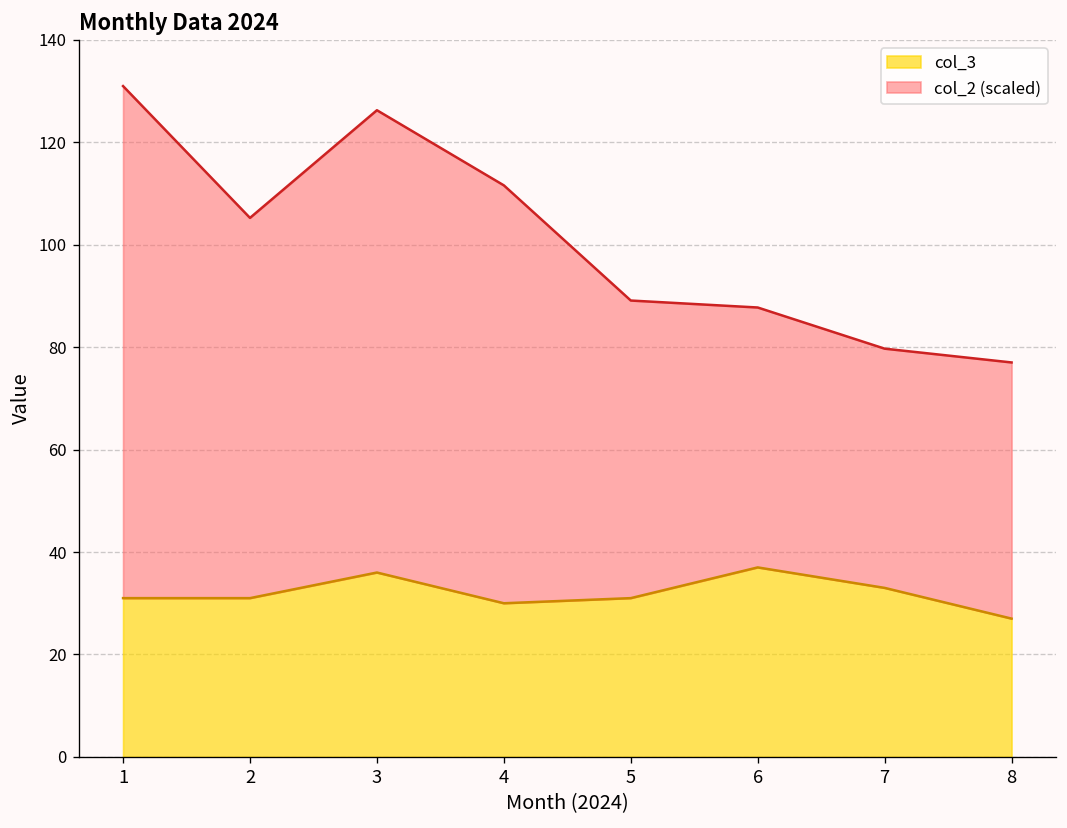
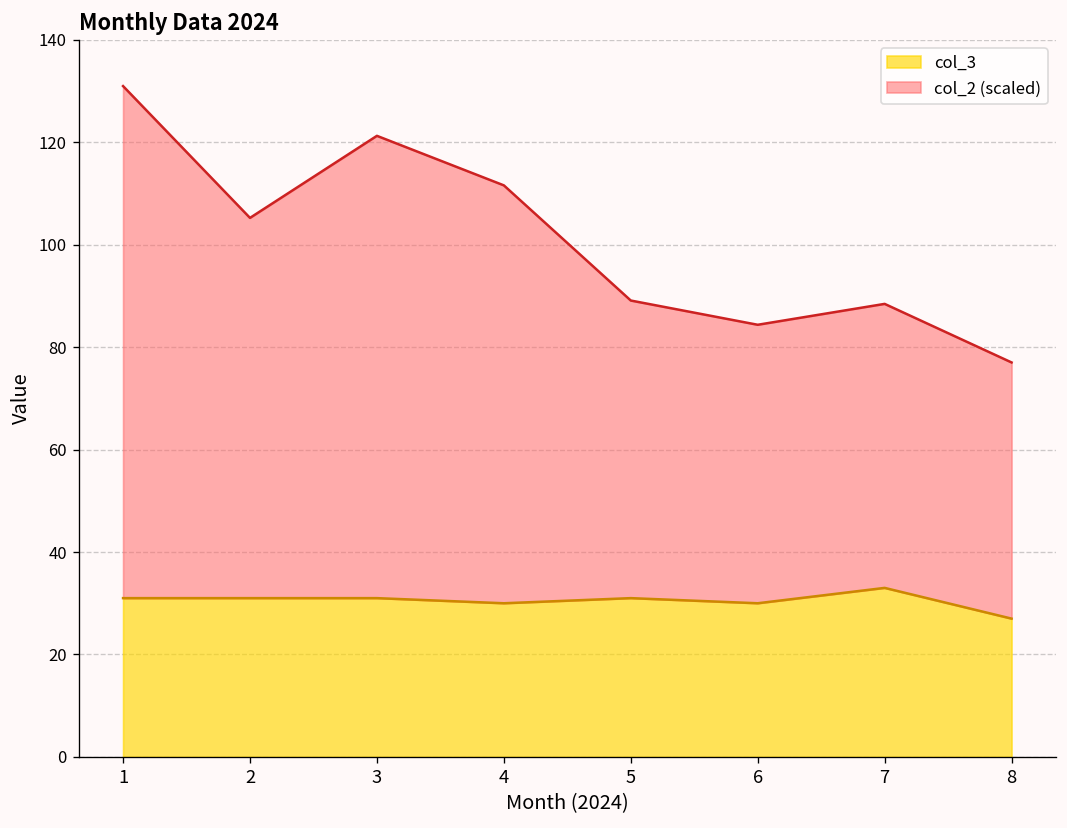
  {
    "col_3": {
      "1": 31,
      "2": 31,
-     "3": 36,
+     "3": 31,
      "4": 30,
      "5": 31,
-     "6": 37,
+     "6": 30,
      "7": 33,
      "8": 27
    },
    "col_2 (scaled)": {
      "1": 100,
      "2": 74,
      "3": 90,
      "4": 82,
      "5": 58,
-     "6": 51,
-     "7": 47,
+     "6": 54,
+     "7": 55,
      "8": 50
    }
  }
